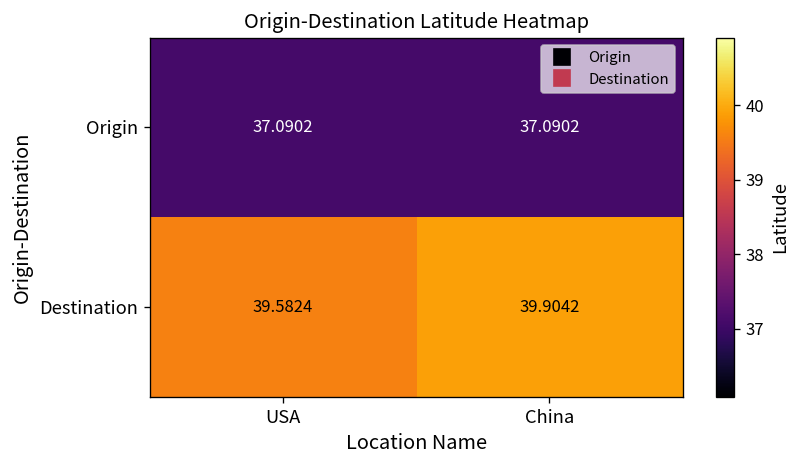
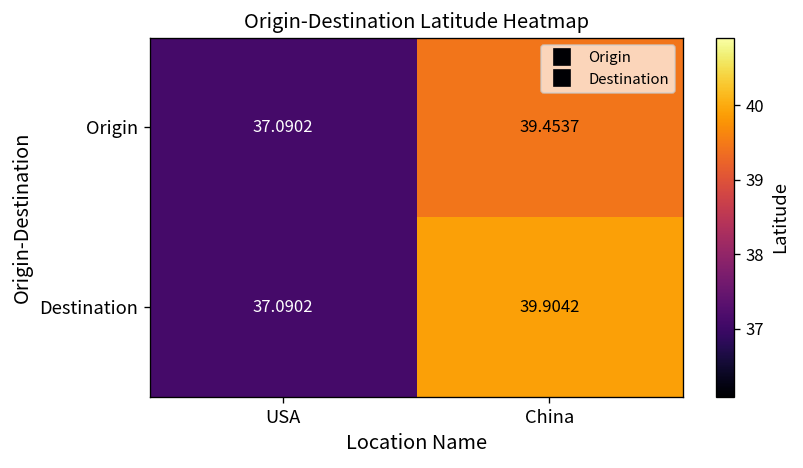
  {
    "Origin": {
      "USA": 37.0902,
-     "China": 37.0902
+     "China": 39.4537
    },
    "Destination": {
-     "USA": 39.5824,
+     "USA": 37.0902,
      "China": 39.9042
    }
  }
